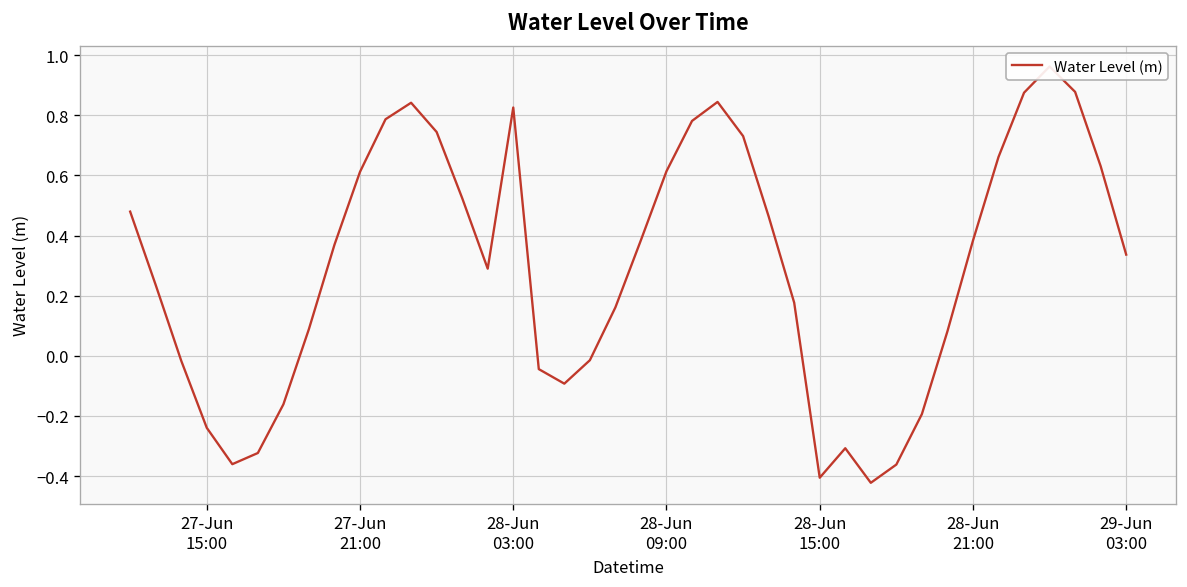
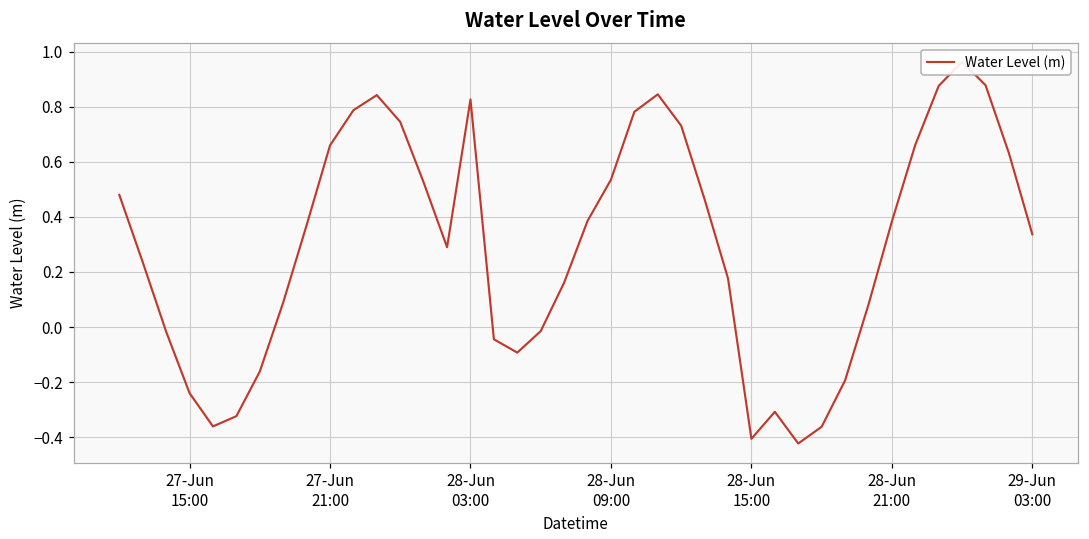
  {
    "27-Jun 15:00": -0.24,
-   "27-Jun 21:00": 0.61,
+   "27-Jun 21:00": 0.66,
    "28-Jun 03:00": 0.83,
-   "28-Jun 09:00": 0.61,
+   "28-Jun 09:00": 0.53,
    "28-Jun 15:00": -0.41,
    "28-Jun 21:00": 0.38,
    "29-Jun 03:00": 0.34
  }
